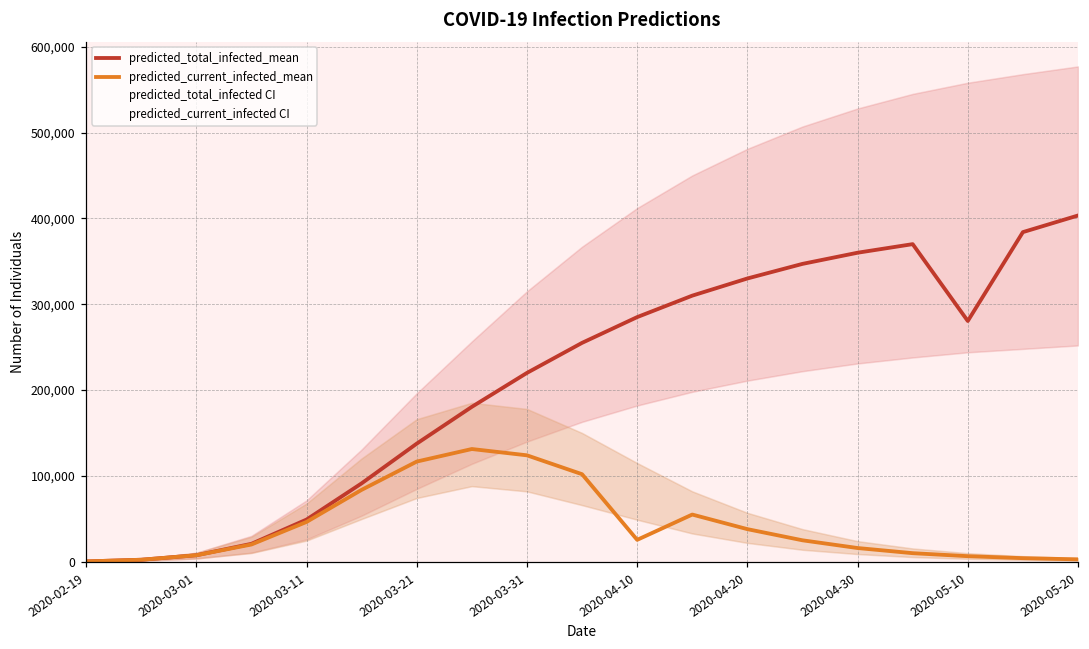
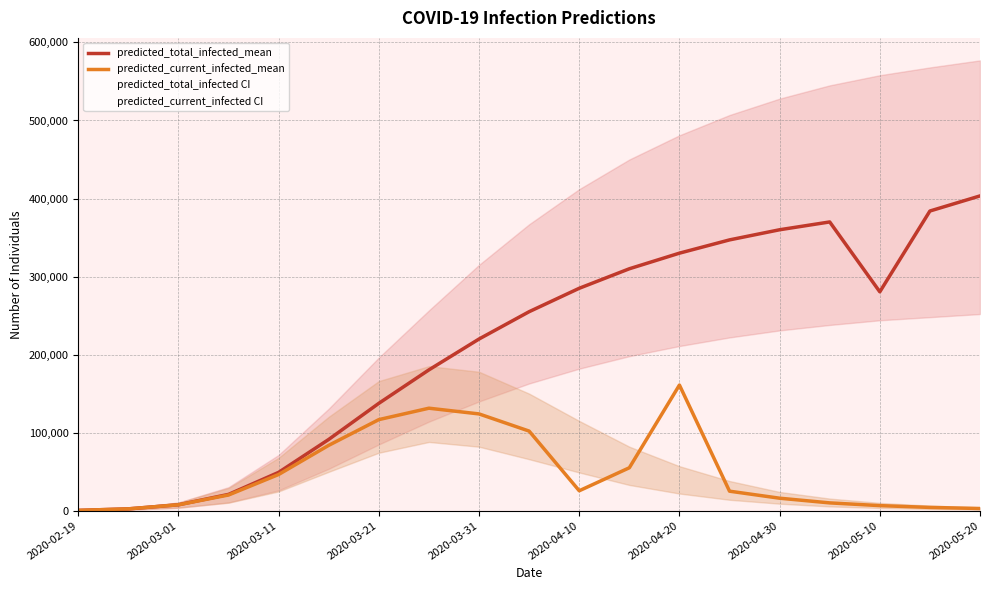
  {
    "predicted_total_infected_mean": {
      "2020-03-21": "140,000",
      "2020-03-31": "220,000",
      "2020-04-10": "290,000",
      "2020-04-20": "330,000",
      "2020-04-30": "360,000",
      "2020-05-10": "280,000",
      "2020-05-20": "400,000"
    },
    "predicted_current_infected_mean": {
      "2020-03-21": "120,000",
      "2020-03-31": "120,000",
      "2020-04-10": "30,000",
-     "2020-04-20": "40,000",
+     "2020-04-20": "160,000",
      "2020-04-30": "20,000",
      "2020-05-10": "10,000"
    }
  }
